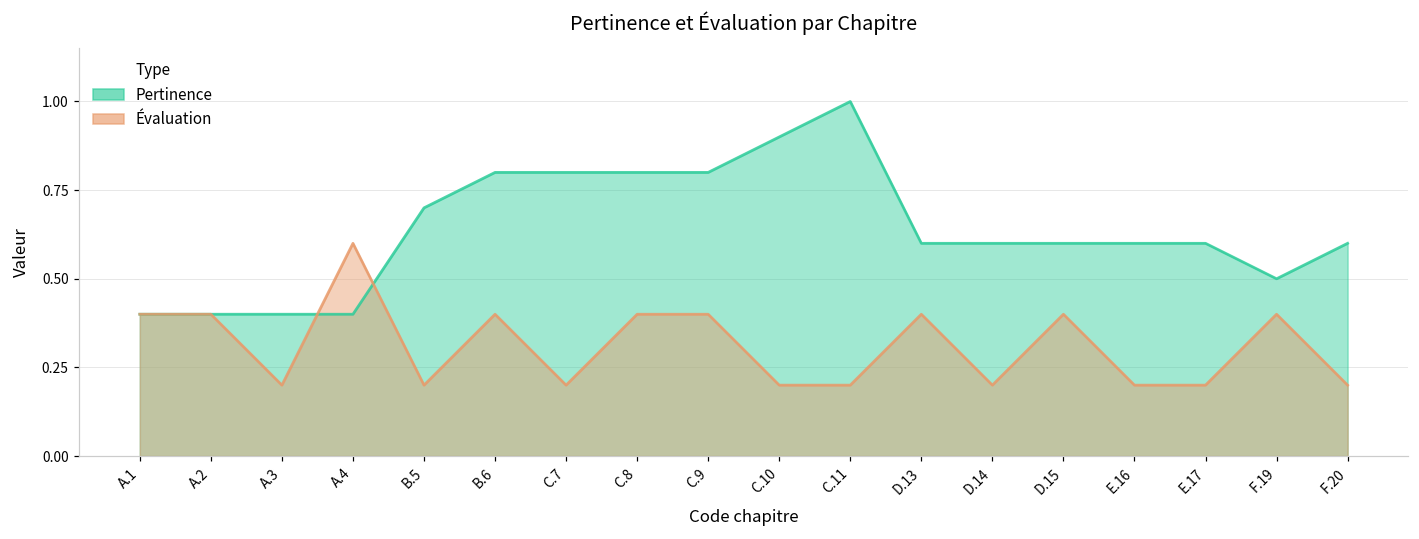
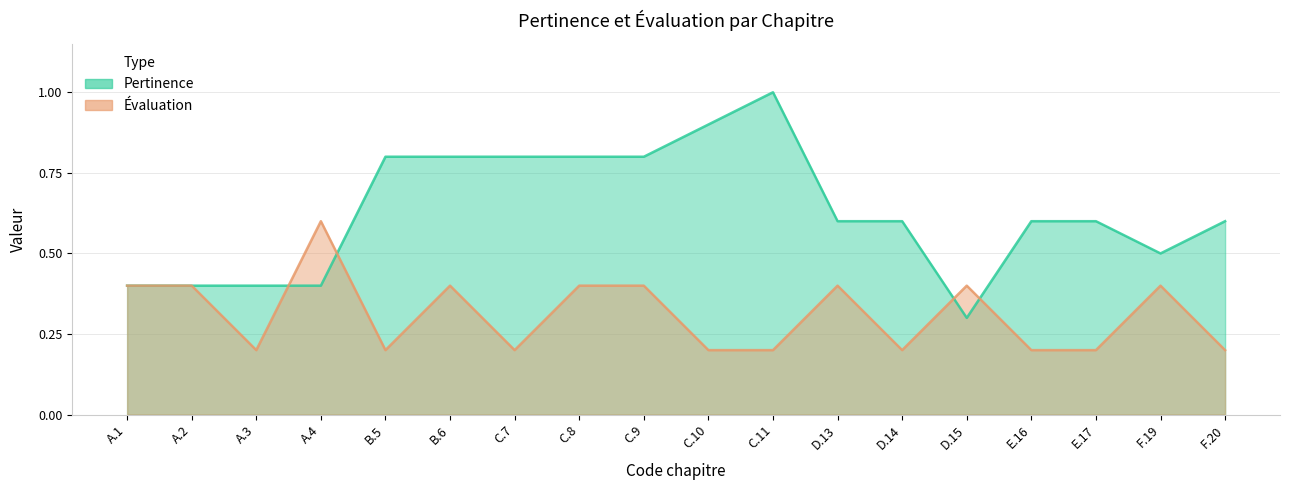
  {
    "Pertinence": {
      "A.3": 0.4,
      "A.4": 0.4,
-     "B.5": 0.7,
+     "B.5": 0.8,
      "B.6": 0.8,
      "C.7": 0.8,
      "C.8": 0.8,
      "C.9": 0.8,
      "C.10": 0.9,
      "C.11": 1.0,
      "D.13": 0.6,
      "D.14": 0.6,
-     "D.15": 0.6,
+     "D.15": 0.3,
      "E.16": 0.6,
      "E.17": 0.6,
      "F.19": 0.5,
      "F.20": 0.6
    },
    "Évaluation": {
      "A.3": 0.2,
      "A.4": 0.6,
      "B.5": 0.2,
      "B.6": 0.4,
      "C.7": 0.2,
      "C.8": 0.4,
      "C.9": 0.4,
      "C.10": 0.2,
      "C.11": 0.2,
      "D.13": 0.4,
      "D.14": 0.2,
      "D.15": 0.4,
      "E.16": 0.2,
      "E.17": 0.2,
      "F.19": 0.4,
      "F.20": 0.2
    }
  }
